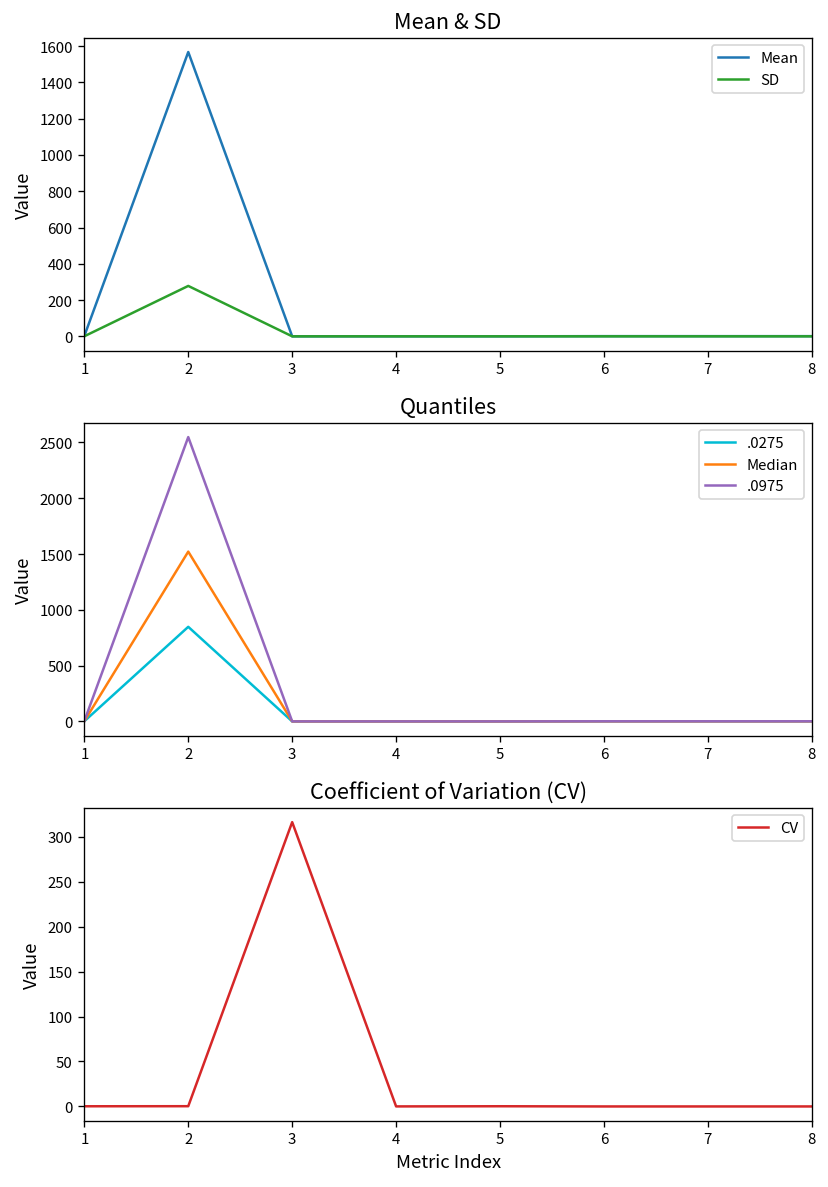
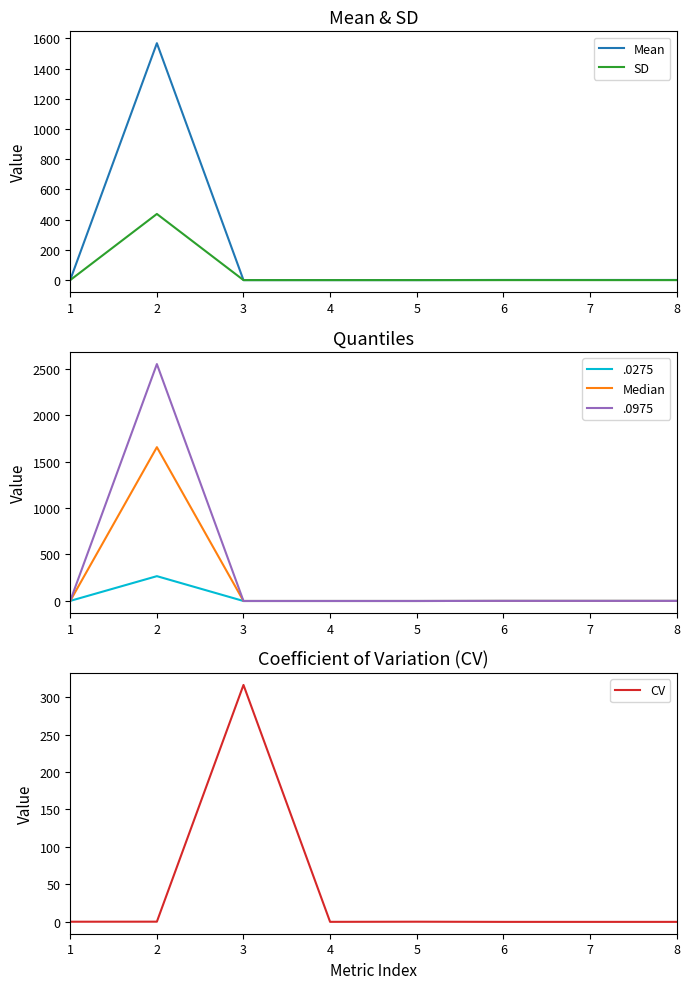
  {
    "Mean & SD": {
      "Mean": {
        "2": 1570
      },
      "SD": {
-       "2": 280
+       "2": 440
      }
    },
    "Quantiles": {
      ".0275": {
-       "2": 800
+       "2": 300
      },
      "Median": {
-       "2": 1500
+       "2": 1700
      },
      ".0975": {
        "2": 2500
      }
    },
    "Coefficient of Variation (CV)": {
      "1": 0,
      "2": 0,
      "3": 320,
      "4": 0,
      "5": 0,
      "6": 0,
      "7": 0,
      "8": 0
    }
  }
